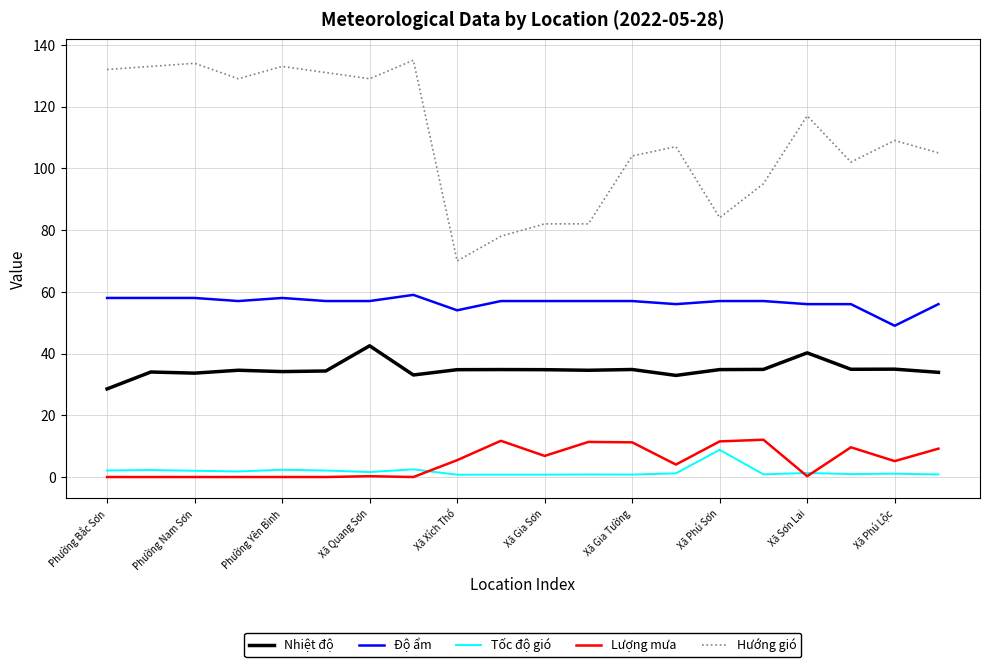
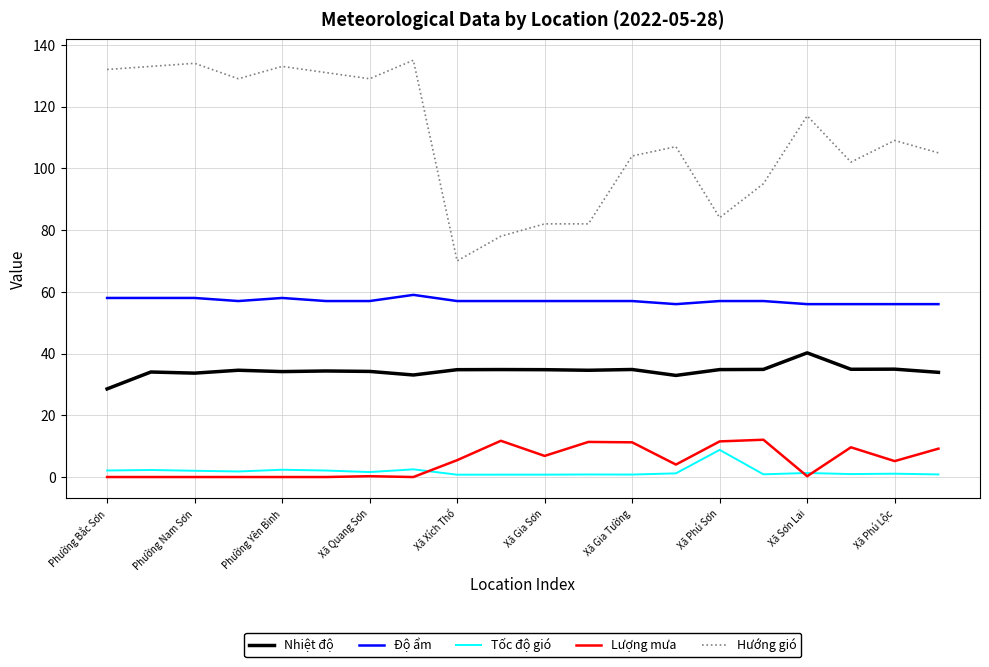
  {
    "Nhiệt độ": {
      "Phường Bắc Sơn": 29,
      "Phường Nam Sơn": 34,
      "Phường Yên Bình": 34,
-     "Xã Quang Sơn": 43,
+     "Xã Quang Sơn": 34,
      "Xã Xích Thổ": 35,
      "Xã Gia Sơn": 35,
      "Xã Gia Tường": 35,
      "Xã Phú Sơn": 35,
      "Xã Sơn Lai": 40,
      "Xã Phú Lộc": 35
    },
    "Độ ẩm": {
      "Phường Bắc Sơn": 58,
      "Phường Nam Sơn": 58,
      "Phường Yên Bình": 58,
      "Xã Quang Sơn": 57,
-     "Xã Xích Thổ": 54,
+     "Xã Xích Thổ": 57,
      "Xã Gia Sơn": 57,
      "Xã Gia Tường": 57,
      "Xã Phú Sơn": 57,
      "Xã Sơn Lai": 56,
-     "Xã Phú Lộc": 49
+     "Xã Phú Lộc": 56
    },
    "Tốc độ gió": {
      "Phường Bắc Sơn": 2,
      "Phường Nam Sơn": 2,
      "Phường Yên Bình": 2,
      "Xã Quang Sơn": 2,
      "Xã Xích Thổ": 1,
      "Xã Gia Sơn": 1,
      "Xã Gia Tường": 1,
      "Xã Phú Sơn": 9,
      "Xã Sơn Lai": 1,
      "Xã Phú Lộc": 1
    },
    "Lượng mưa": {
      "Phường Bắc Sơn": 0,
      "Phường Nam Sơn": 0,
      "Phường Yên Bình": 0,
      "Xã Quang Sơn": 0,
      "Xã Xích Thổ": 5,
      "Xã Gia Sơn": 7,
      "Xã Gia Tường": 11,
      "Xã Phú Sơn": 12,
      "Xã Sơn Lai": 0,
      "Xã Phú Lộc": 5
    },
    "Hướng gió": {
      "Phường Bắc Sơn": 132,
      "Phường Nam Sơn": 134,
      "Phường Yên Bình": 133,
      "Xã Quang Sơn": 129,
      "Xã Xích Thổ": 70,
      "Xã Gia Sơn": 82,
      "Xã Gia Tường": 104,
      "Xã Phú Sơn": 84,
      "Xã Sơn Lai": 117,
      "Xã Phú Lộc": 109
    }
  }
